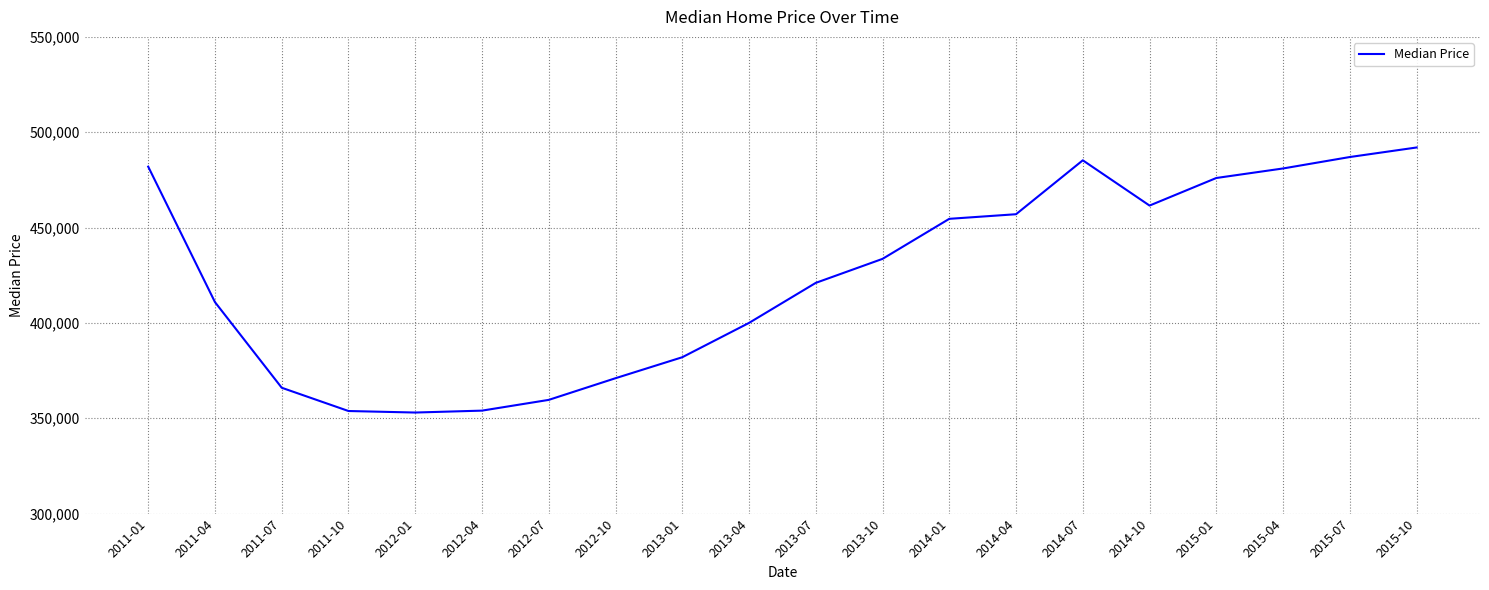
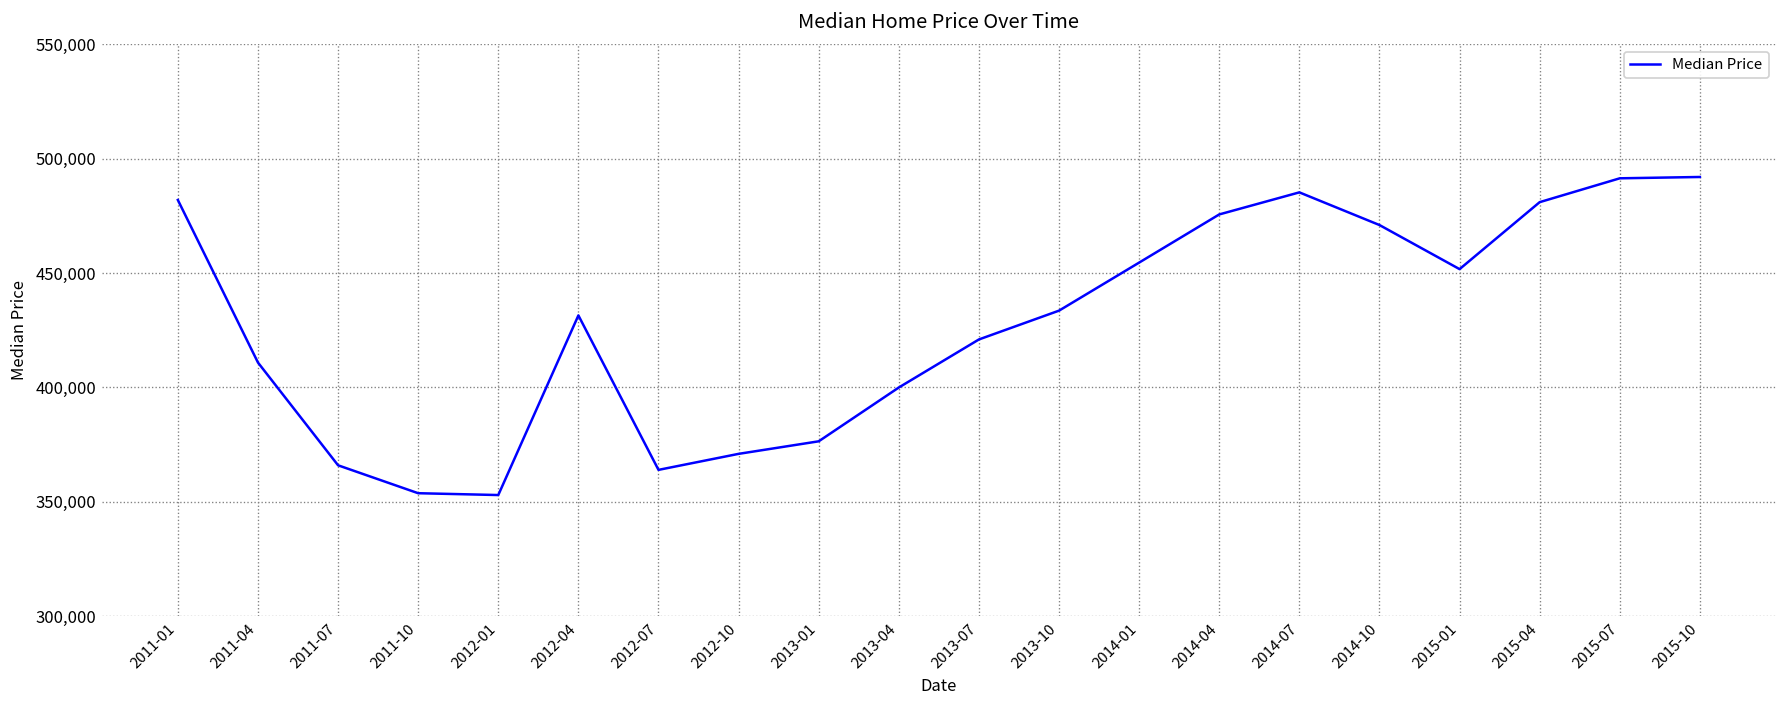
  {
    "2011-01": "482,000",
    "2011-04": "411,000",
    "2011-07": "366,000",
    "2011-10": "354,000",
    "2012-01": "353,000",
-   "2012-04": "354,000",
-   "2012-07": "360,000",
+   "2012-04": "432,000",
+   "2012-07": "364,000",
    "2012-10": "371,000",
-   "2013-01": "382,000",
+   "2013-01": "376,000",
    "2013-04": "400,000",
    "2013-07": "421,000",
    "2013-10": "434,000",
    "2014-01": "455,000",
-   "2014-04": "457,000",
+   "2014-04": "476,000",
    "2014-07": "485,000",
-   "2014-10": "462,000",
-   "2015-01": "476,000",
+   "2014-10": "471,000",
+   "2015-01": "452,000",
    "2015-04": "481,000",
-   "2015-07": "487,000",
+   "2015-07": "491,000",
    "2015-10": "492,000"
  }
